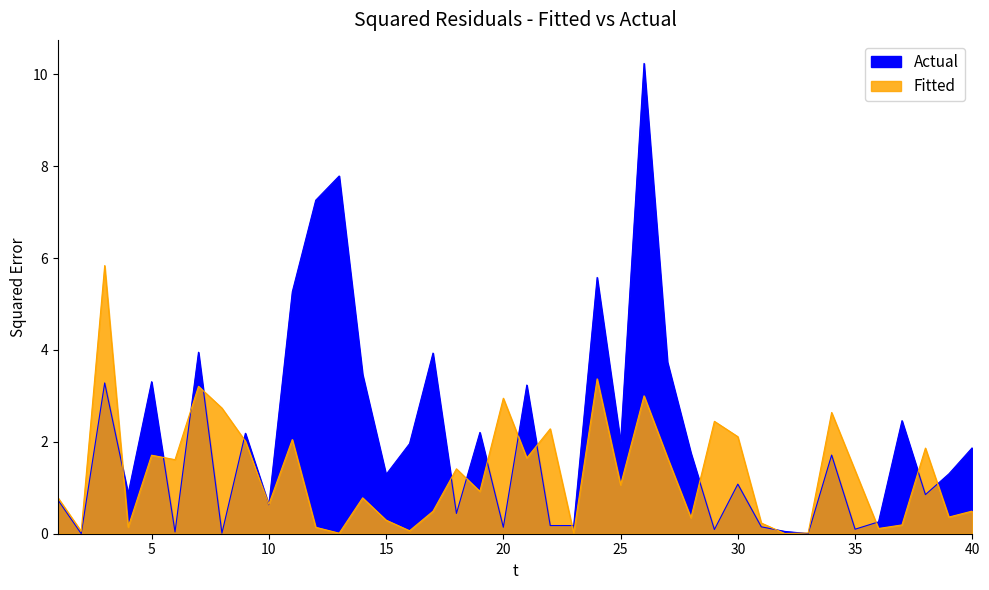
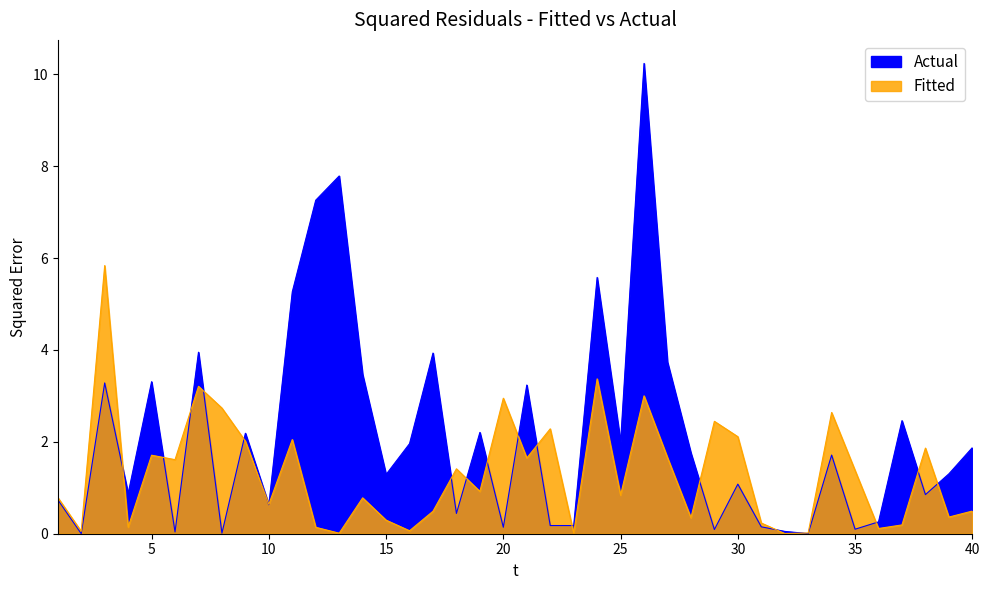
  {
    "Actual": {
      "5": 3.3,
      "15": 1.3,
      "20": 0.1,
      "25": 2.0,
      "30": 1.1,
      "35": 0.1,
      "40": 1.9
    },
    "Fitted": {
      "5": 1.7,
      "15": 0.3,
      "20": 2.9,
-     "25": 1.1,
+     "25": 0.8,
      "30": 2.1,
      "35": 1.4,
      "40": 0.5
    }
  }
